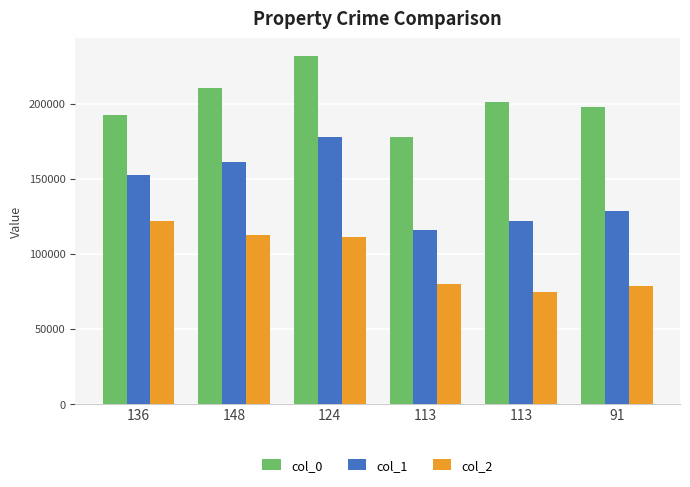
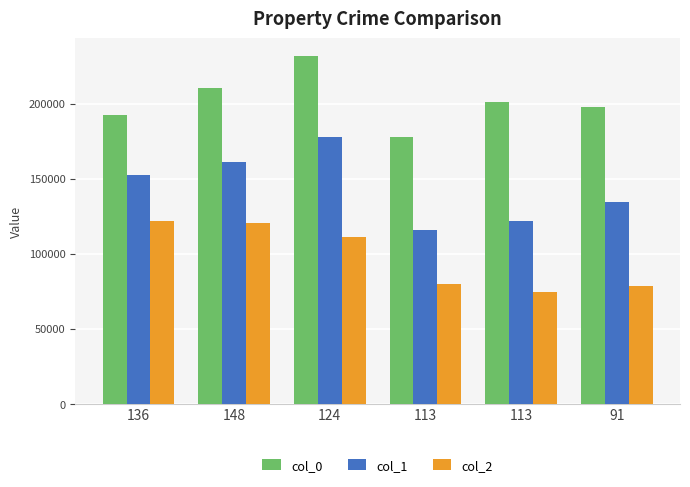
  {
    "col_0": {
      "136": 193000,
      "148": 210000,
      "124": 232000,
      "91": 198000
    },
    "col_1": {
      "136": 153000,
      "148": 161000,
      "124": 178000,
-     "91": 129000
+     "91": 134000
    },
    "col_2": {
      "136": 122000,
-     "148": 112000,
+     "148": 120000,
      "124": 111000,
      "91": 79000
    }
  }
